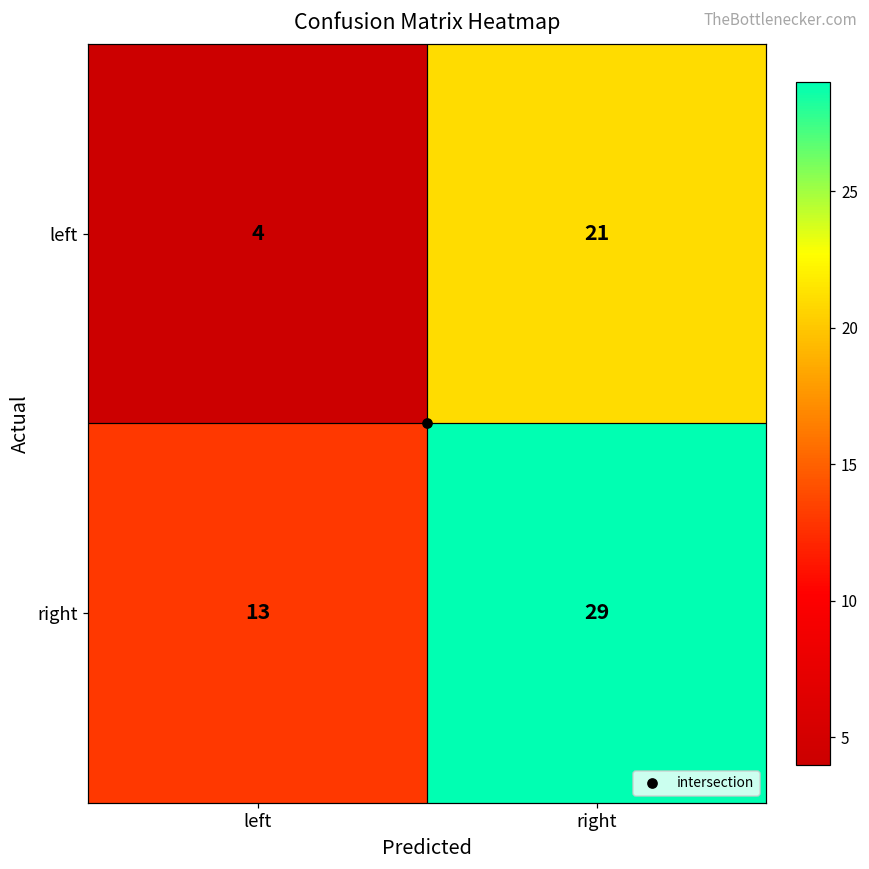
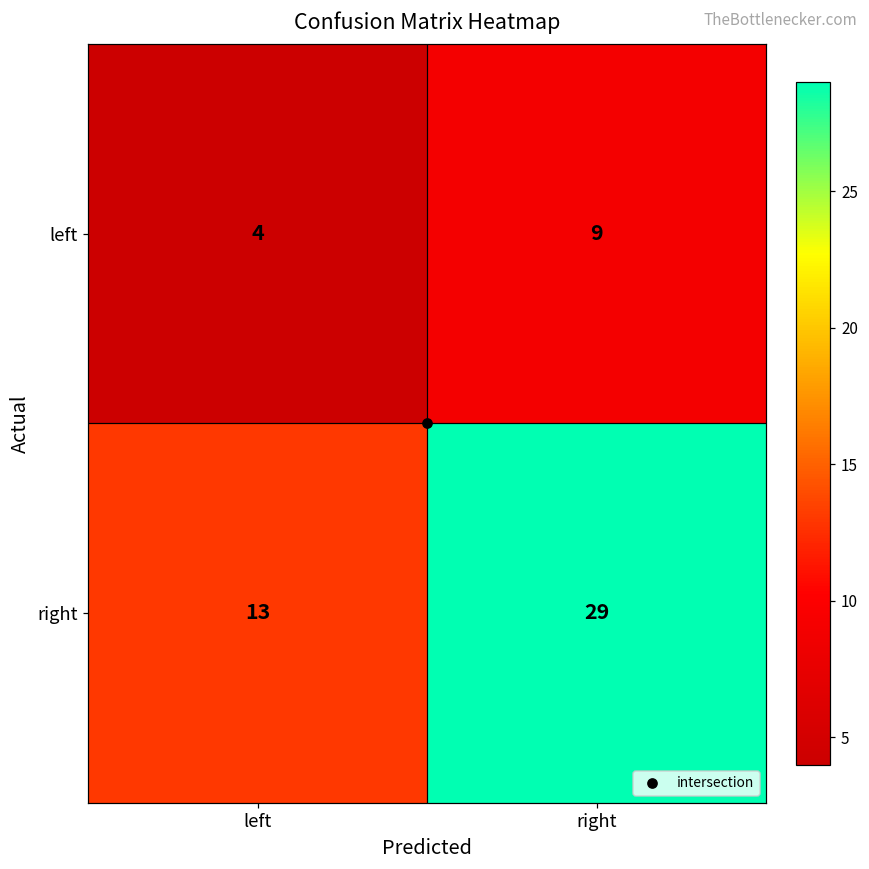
  {
    "left": {
      "left": 4,
-     "right": 21
+     "right": 9
    },
    "right": {
      "left": 13,
      "right": 29
    }
  }
